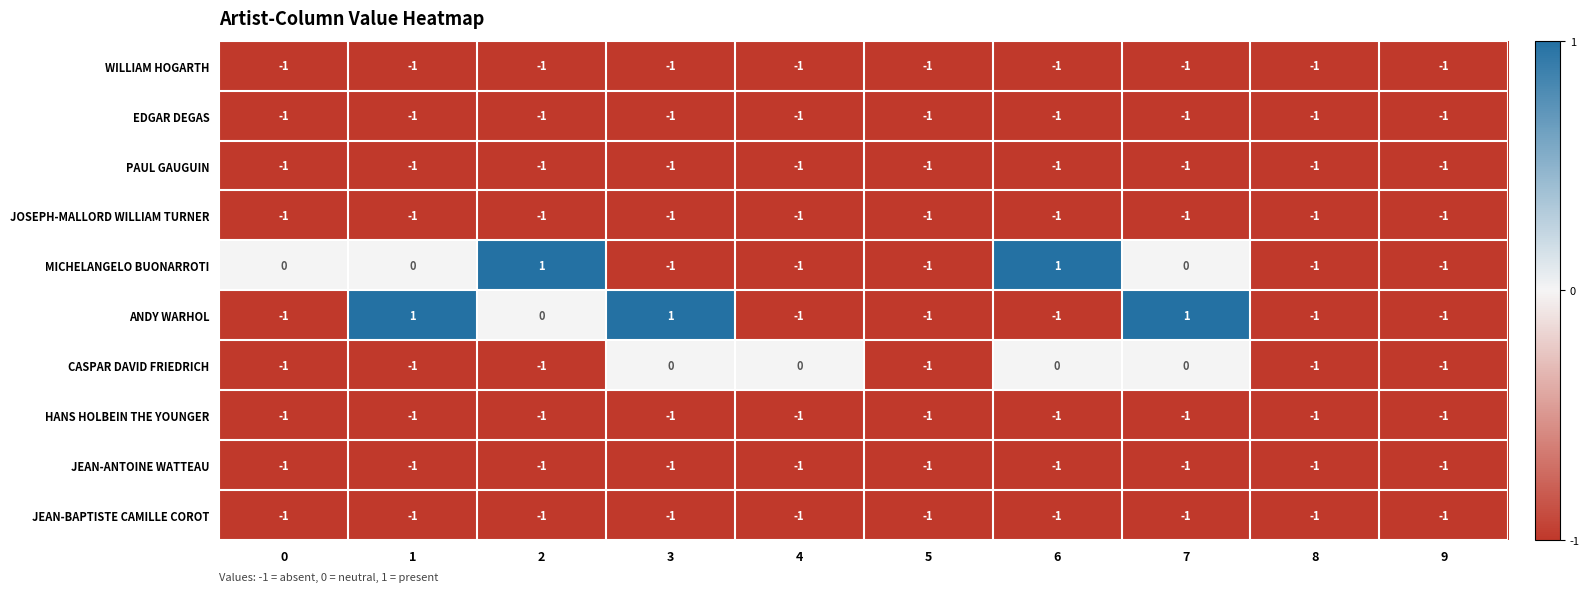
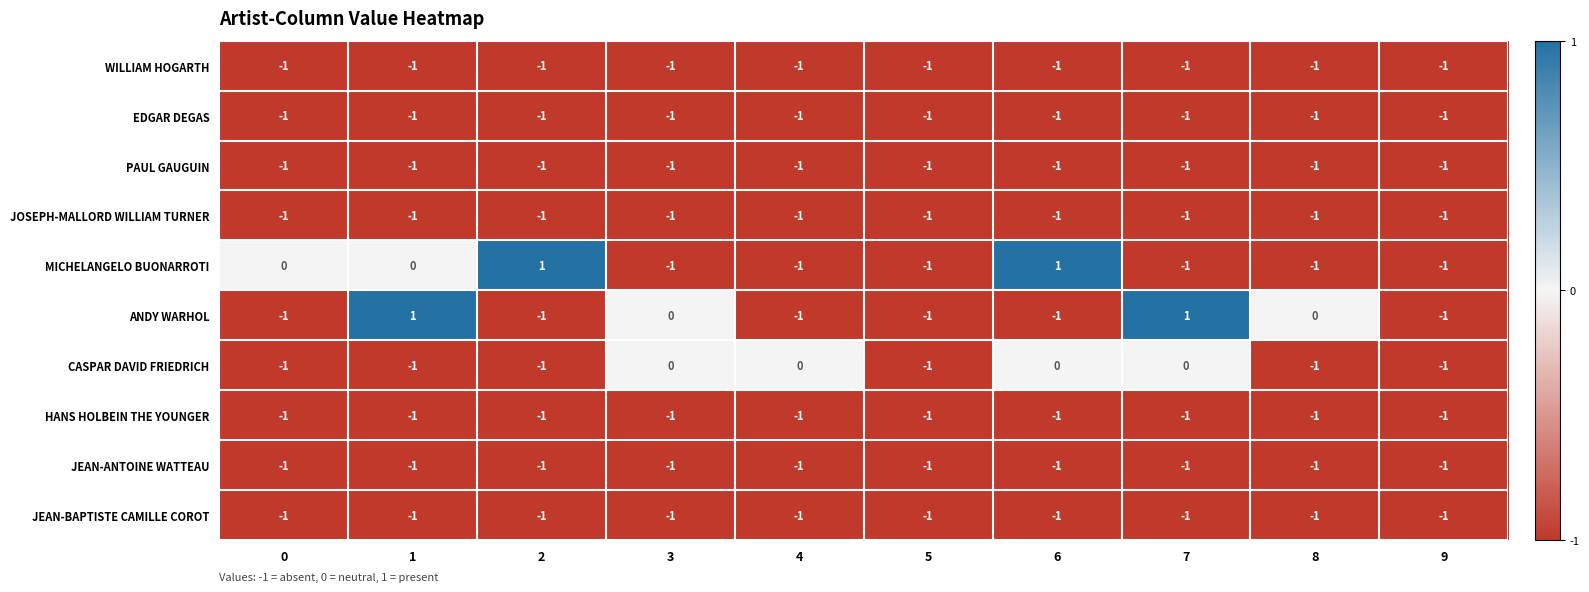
  {
    "WILLIAM HOGARTH": {
      "0": -1,
      "1": -1,
      "2": -1,
      "3": -1,
      "4": -1,
      "5": -1,
      "6": -1,
      "7": -1,
      "8": -1,
      "9": -1
    },
    "EDGAR DEGAS": {
      "0": -1,
      "1": -1,
      "2": -1,
      "3": -1,
      "4": -1,
      "5": -1,
      "6": -1,
      "7": -1,
      "8": -1,
      "9": -1
    },
    "PAUL GAUGUIN": {
      "0": -1,
      "1": -1,
      "2": -1,
      "3": -1,
      "4": -1,
      "5": -1,
      "6": -1,
      "7": -1,
      "8": -1,
      "9": -1
    },
    "JOSEPH-MALLORD WILLIAM TURNER": {
      "0": -1,
      "1": -1,
      "2": -1,
      "3": -1,
      "4": -1,
      "5": -1,
      "6": -1,
      "7": -1,
      "8": -1,
      "9": -1
    },
    "MICHELANGELO BUONARROTI": {
      "0": 0,
      "1": 0,
      "2": 1,
      "3": -1,
      "4": -1,
      "5": -1,
      "6": 1,
-     "7": 0,
+     "7": -1,
      "8": -1,
      "9": -1
    },
    "ANDY WARHOL": {
      "0": -1,
      "1": 1,
-     "2": 0,
-     "3": 1,
+     "2": -1,
+     "3": 0,
      "4": -1,
      "5": -1,
      "6": -1,
      "7": 1,
-     "8": -1,
+     "8": 0,
      "9": -1
    },
    "CASPAR DAVID FRIEDRICH": {
      "0": -1,
      "1": -1,
      "2": -1,
      "3": 0,
      "4": 0,
      "5": -1,
      "6": 0,
      "7": 0,
      "8": -1,
      "9": -1
    },
    "HANS HOLBEIN THE YOUNGER": {
      "0": -1,
      "1": -1,
      "2": -1,
      "3": -1,
      "4": -1,
      "5": -1,
      "6": -1,
      "7": -1,
      "8": -1,
      "9": -1
    },
    "JEAN-ANTOINE WATTEAU": {
      "0": -1,
      "1": -1,
      "2": -1,
      "3": -1,
      "4": -1,
      "5": -1,
      "6": -1,
      "7": -1,
      "8": -1,
      "9": -1
    },
    "JEAN-BAPTISTE CAMILLE COROT": {
      "0": -1,
      "1": -1,
      "2": -1,
      "3": -1,
      "4": -1,
      "5": -1,
      "6": -1,
      "7": -1,
      "8": -1,
      "9": -1
    }
  }
